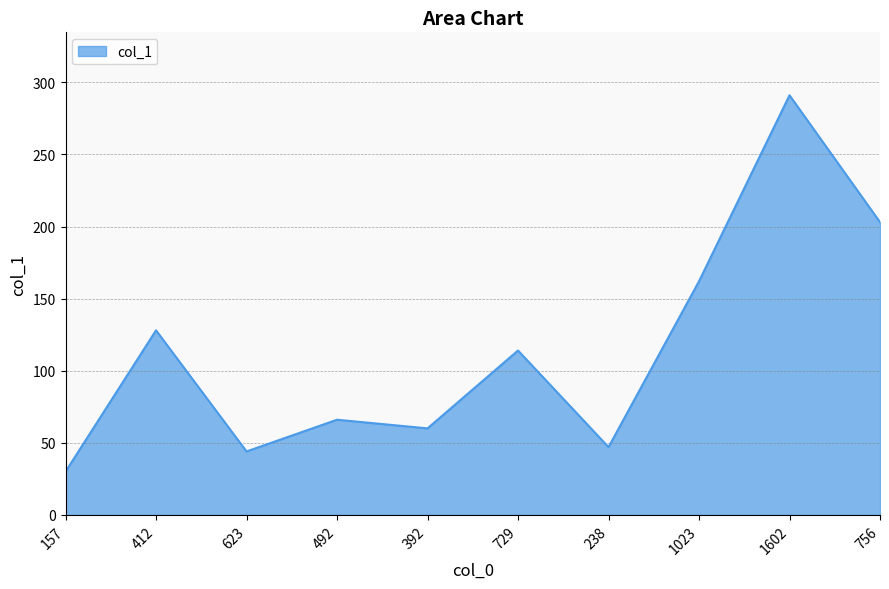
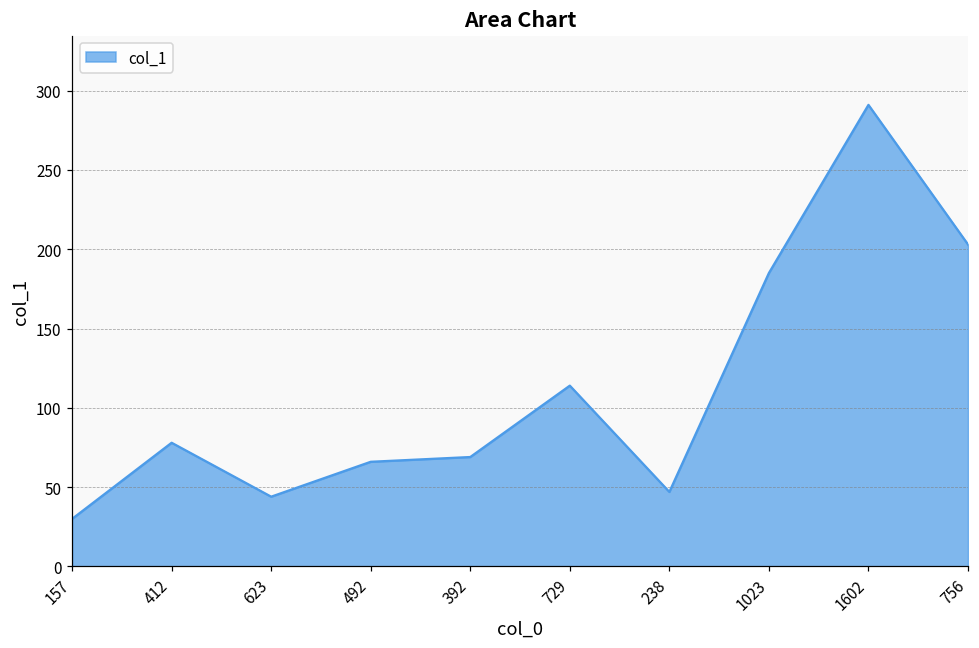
  {
    "157": 30,
-   "412": 128,
+   "412": 78,
    "623": 44,
    "492": 66,
-   "392": 60,
+   "392": 69,
    "729": 114,
    "238": 47,
-   "1023": 162,
+   "1023": 185,
    "1602": 291,
    "756": 203
  }
